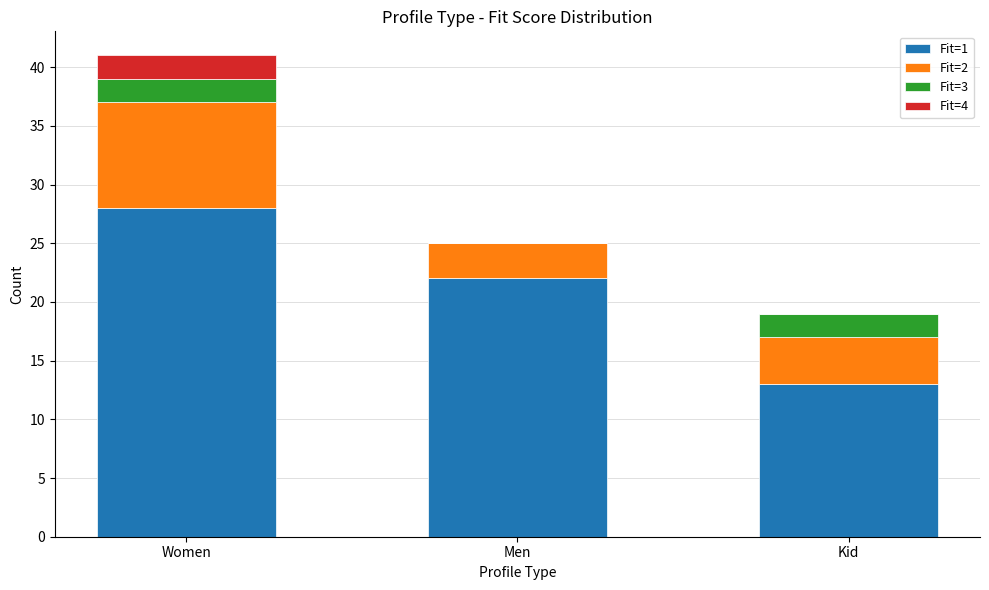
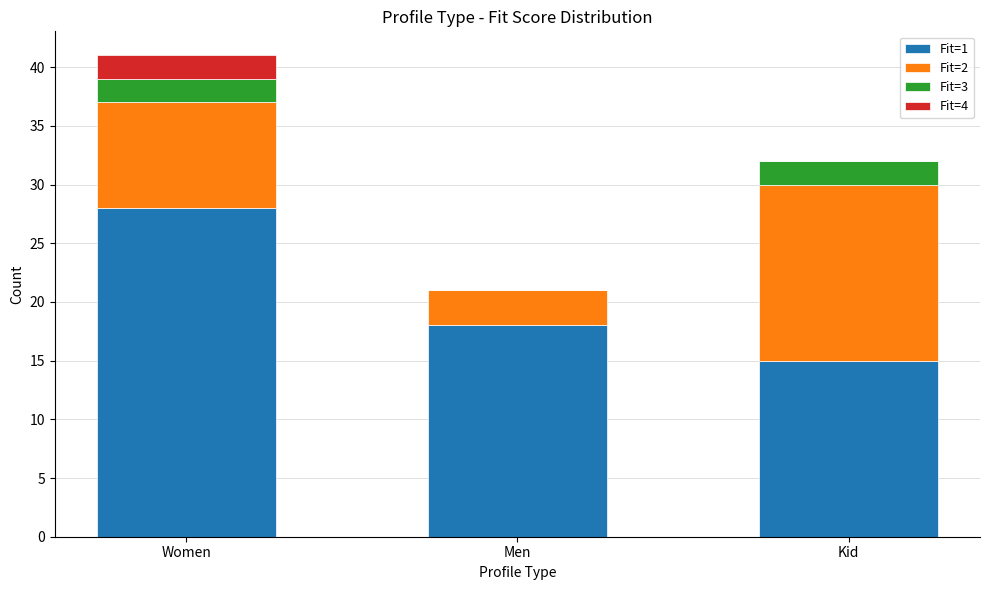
  {
    "Fit=1": {
      "Women": 28,
-     "Men": 22,
-     "Kid": 13
+     "Men": 18,
+     "Kid": 15
    },
    "Fit=2": {
      "Women": 9,
      "Men": 3,
-     "Kid": 4
+     "Kid": 15
    },
    "Fit=3": {
      "Women": 2,
      "Men": 0,
      "Kid": 2
    },
    "Fit=4": {
      "Women": 2,
      "Men": 0,
      "Kid": 0
    }
  }
